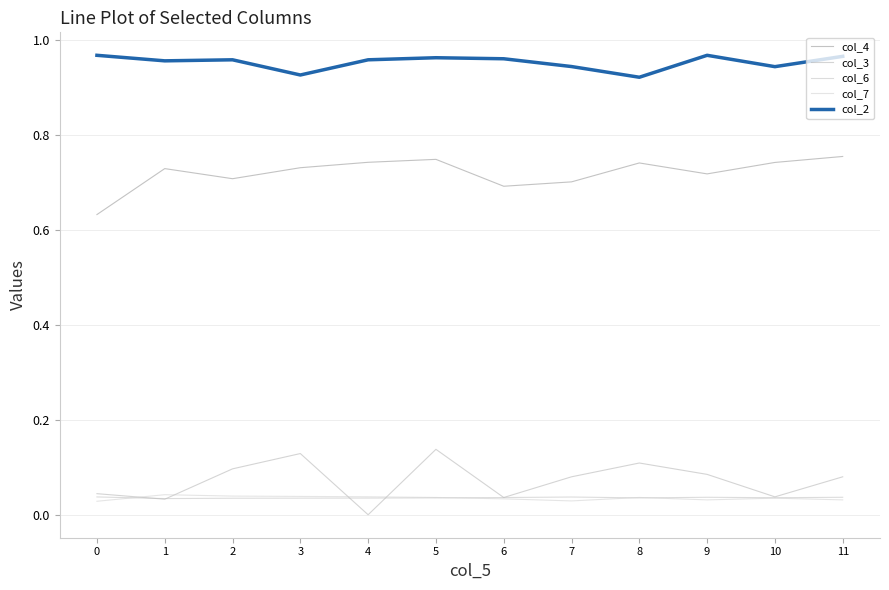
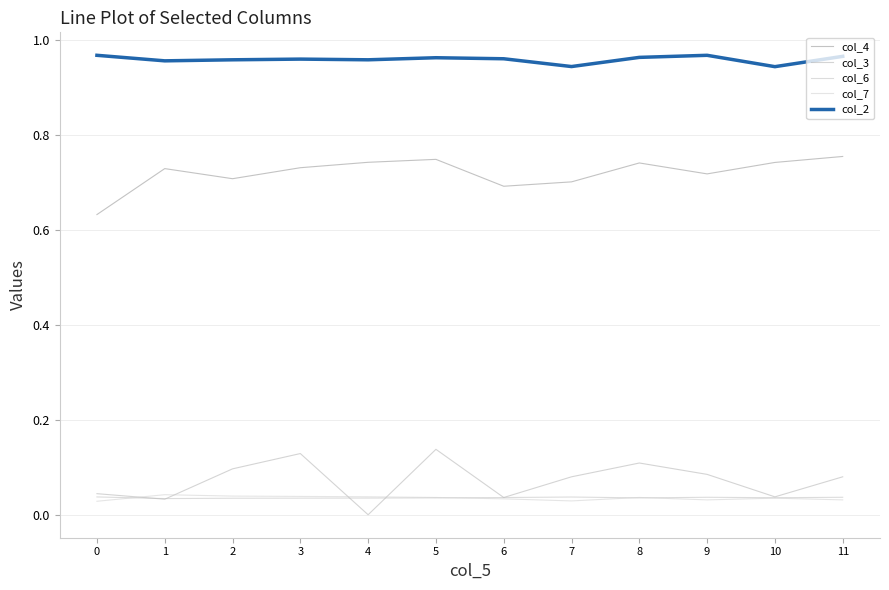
  {
    "col_2": {
      "0": 0.97,
      "1": 0.96,
      "2": 0.96,
-     "3": 0.93,
+     "3": 0.96,
      "4": 0.96,
      "5": 0.96,
      "6": 0.96,
      "7": 0.94,
-     "8": 0.92,
+     "8": 0.96,
      "9": 0.97,
      "10": 0.94
    }
  }
